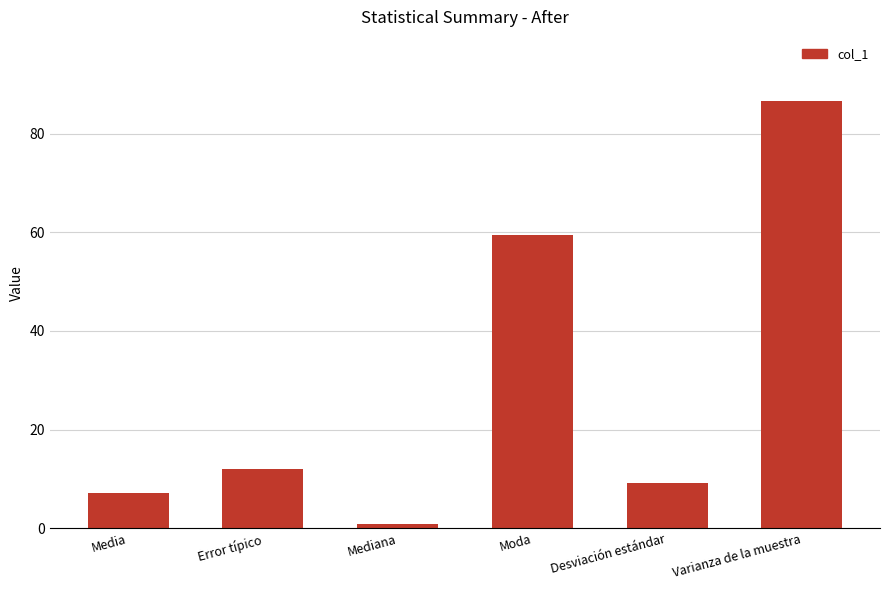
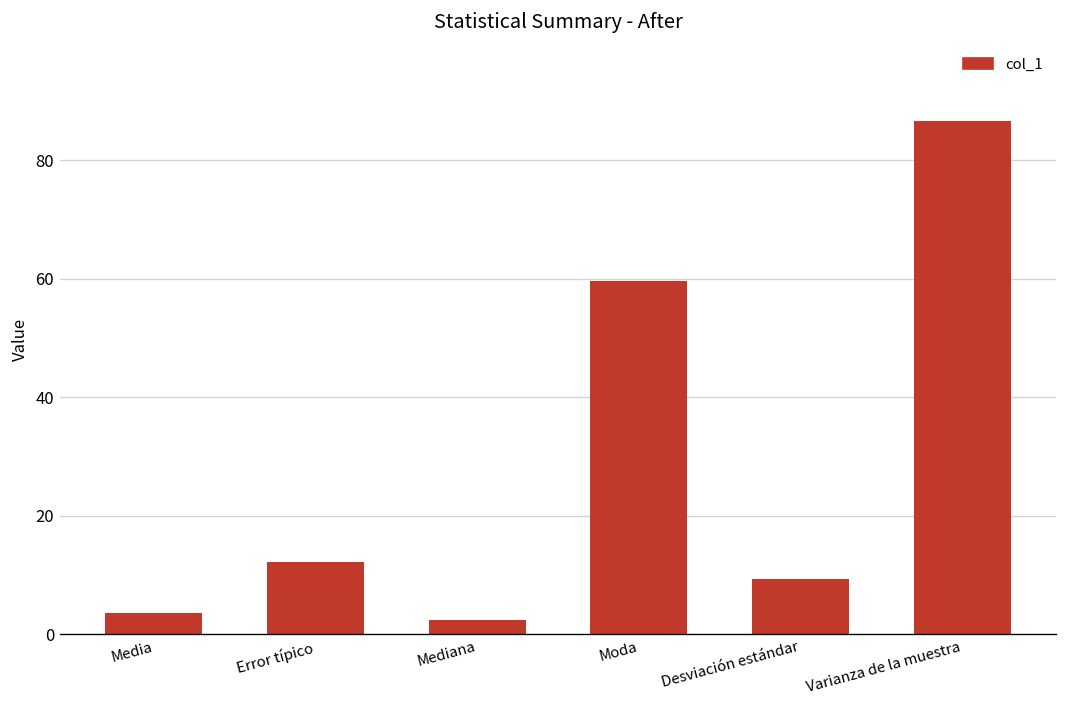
  {
-   "Media": 7,
+   "Media": 3,
    "Error típico": 12,
-   "Mediana": 1,
+   "Mediana": 2,
    "Moda": 60,
    "Desviación estándar": 9,
    "Varianza de la muestra": 87
  }
